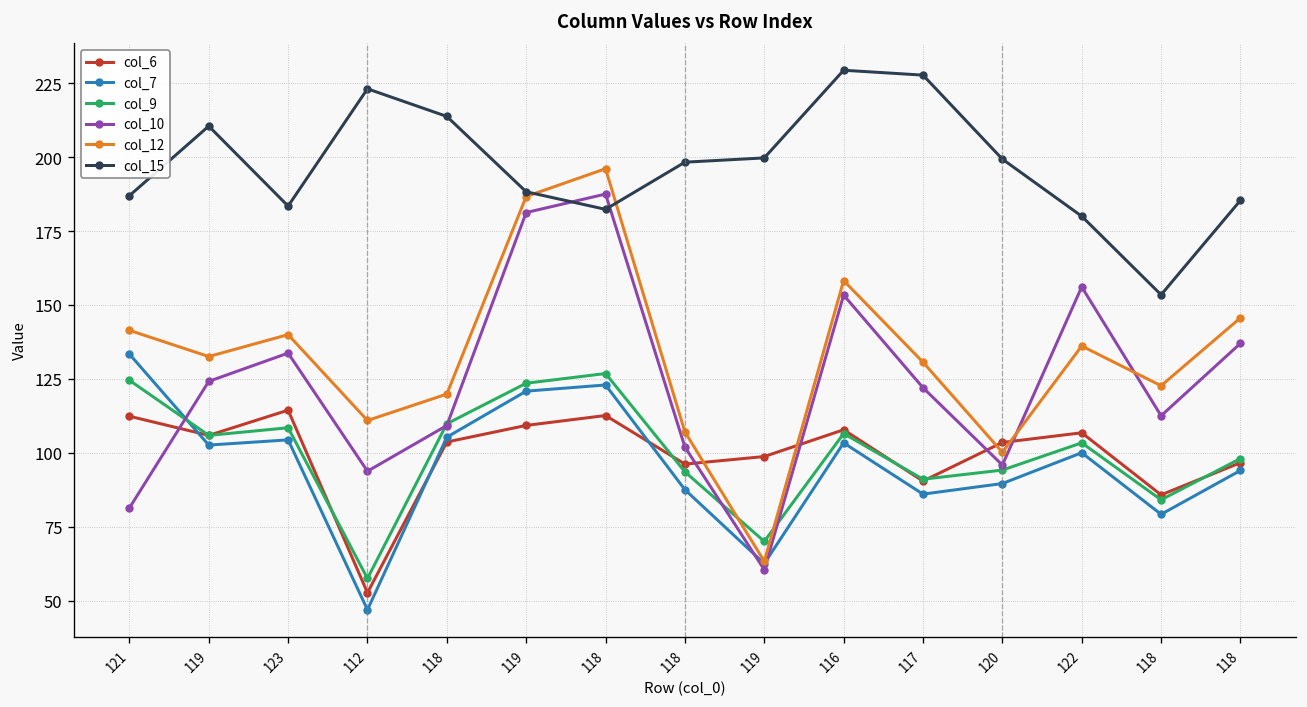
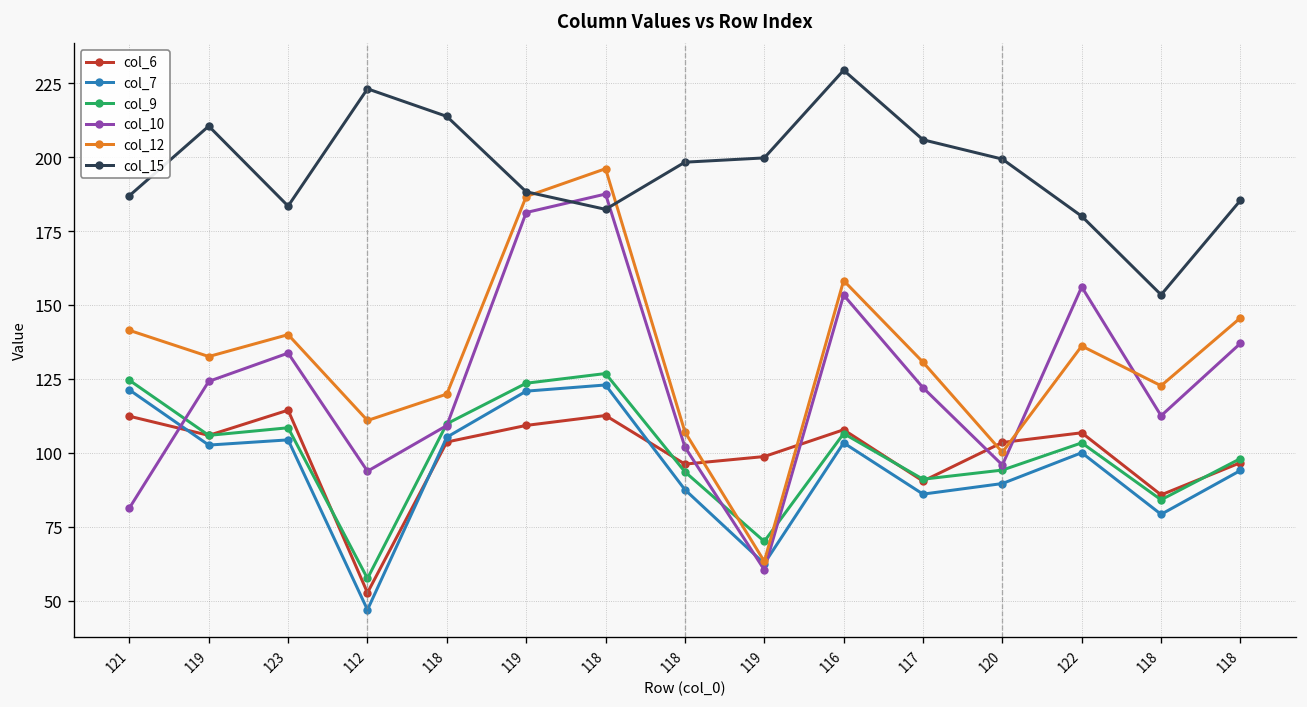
  {
    "col_6": {
      "121": 112,
      "123": 114,
      "112": 53,
      "116": 108,
      "120": 103,
      "122": 107
    },
    "col_7": {
-     "121": 133,
+     "121": 121,
      "123": 104,
      "112": 47,
      "116": 103,
      "117": 86,
      "120": 90,
      "122": 100
    },
    "col_9": {
      "121": 125,
      "123": 108,
      "112": 57,
      "116": 106,
      "120": 94,
      "122": 103
    },
    "col_10": {
      "121": 81,
      "123": 134,
      "112": 94,
      "116": 153,
      "117": 122,
      "120": 96,
      "122": 156
    },
    "col_12": {
      "121": 141,
      "123": 140,
      "112": 111,
      "116": 158,
      "117": 131,
      "120": 100,
      "122": 136
    },
    "col_15": {
      "121": 187,
      "123": 183,
      "112": 223,
      "116": 229,
-     "117": 228,
+     "117": 206,
      "120": 199,
      "122": 180
    }
  }
